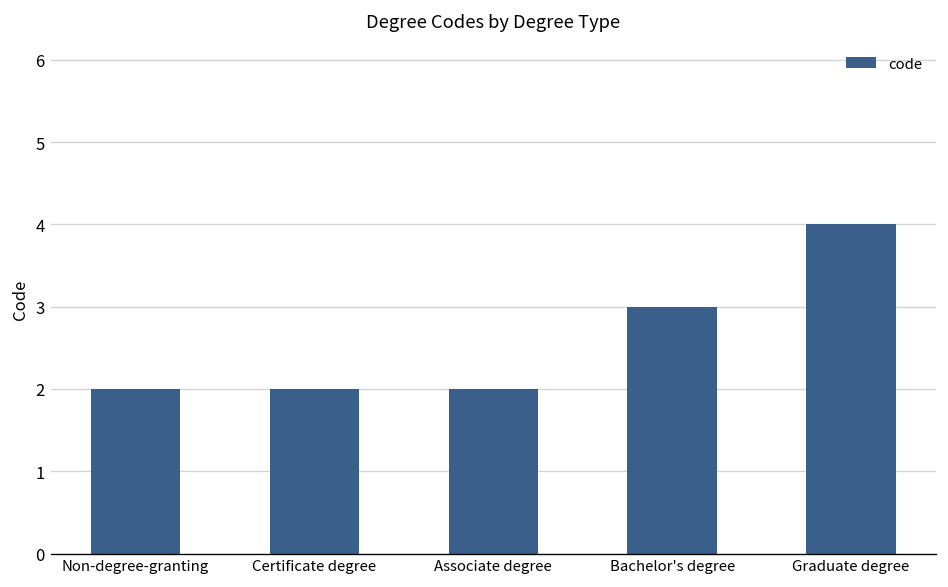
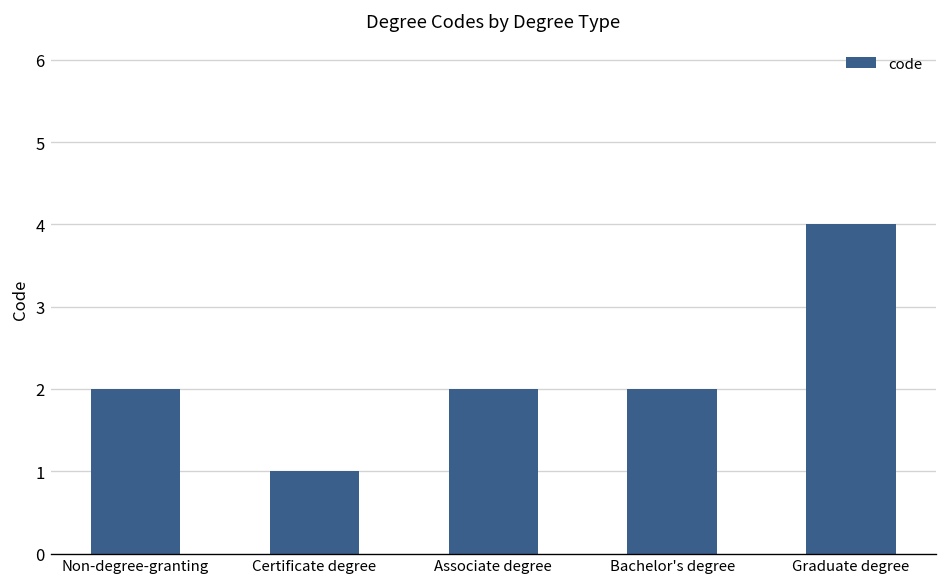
  {
    "Non-degree-granting": 2,
-   "Certificate degree": 2,
+   "Certificate degree": 1,
    "Associate degree": 2,
-   "Bachelor's degree": 3,
+   "Bachelor's degree": 2,
    "Graduate degree": 4
  }
